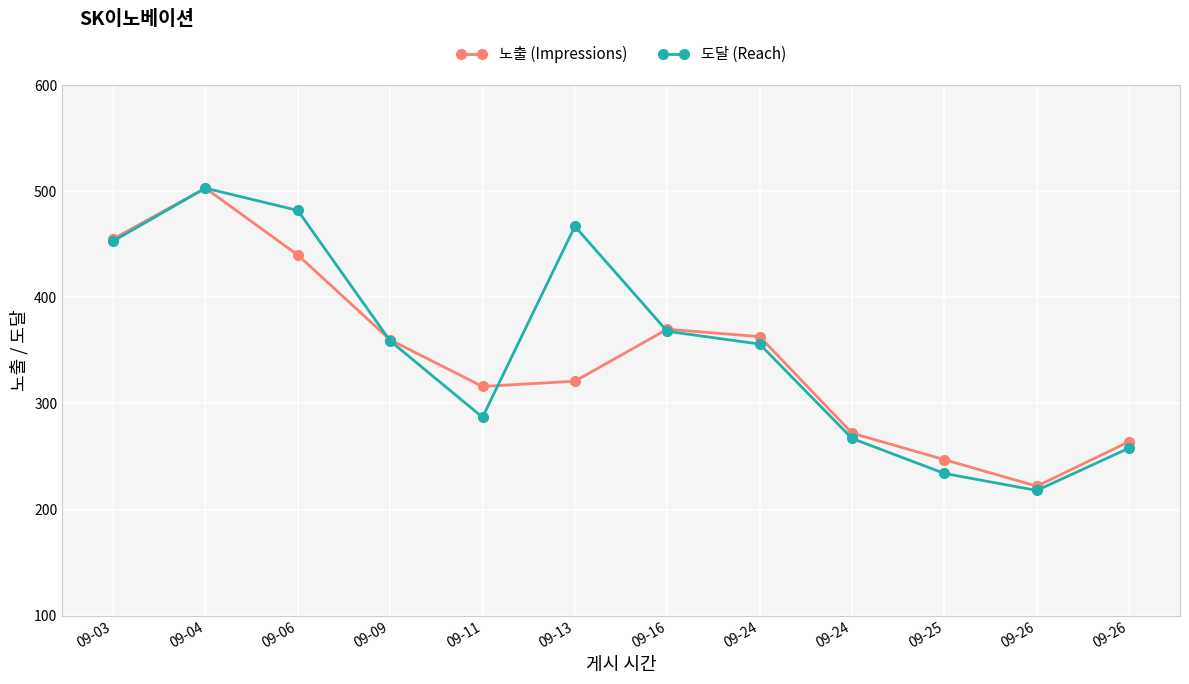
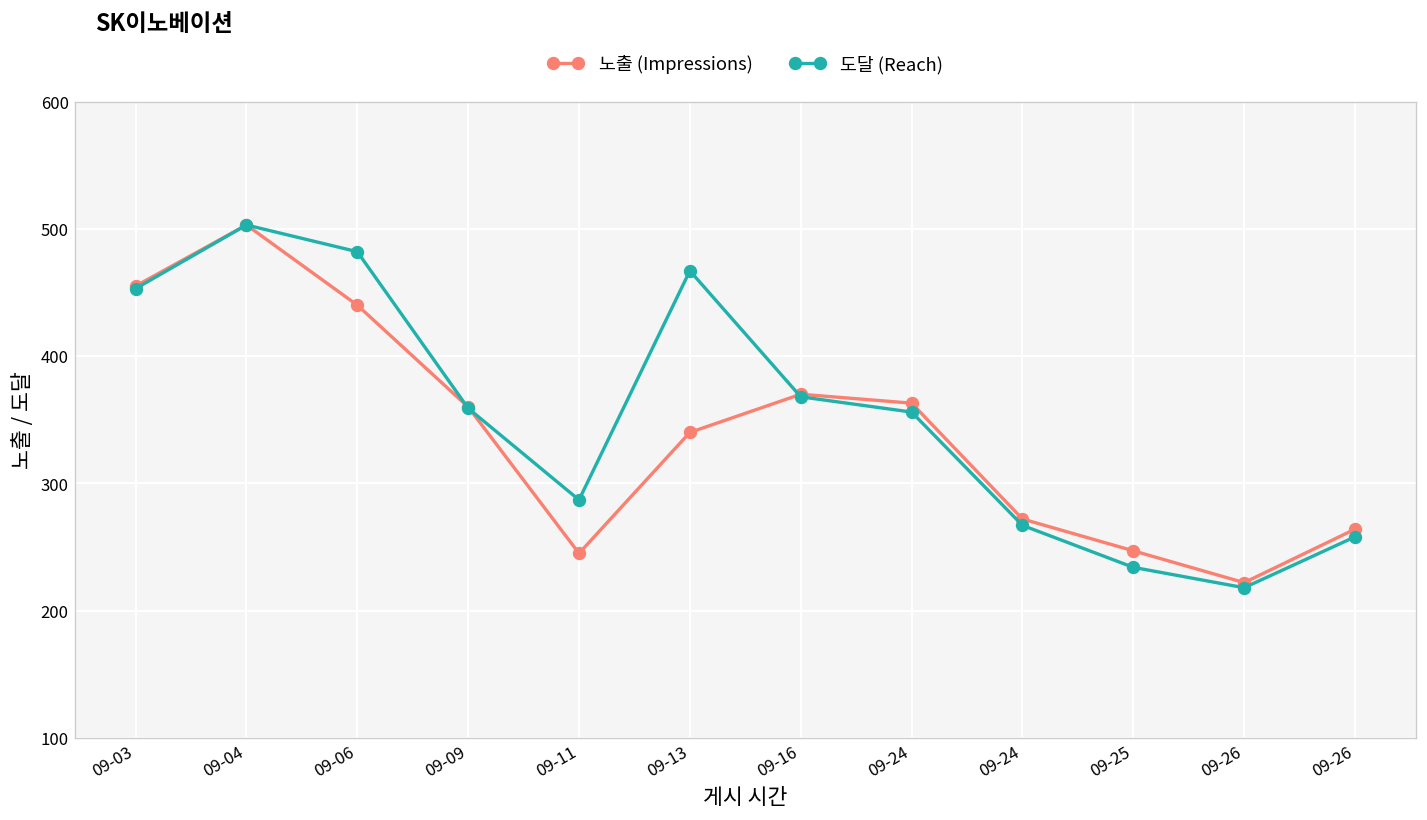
  {
    "노출 (Impressions)": {
      "09-06": 440,
-     "09-11": 316,
-     "09-13": 321,
+     "09-11": 245,
+     "09-13": 340,
      "09-25": 247
    },
    "도달 (Reach)": {
      "09-06": 482,
      "09-11": 287,
      "09-13": 467,
      "09-25": 234
    }
  }
